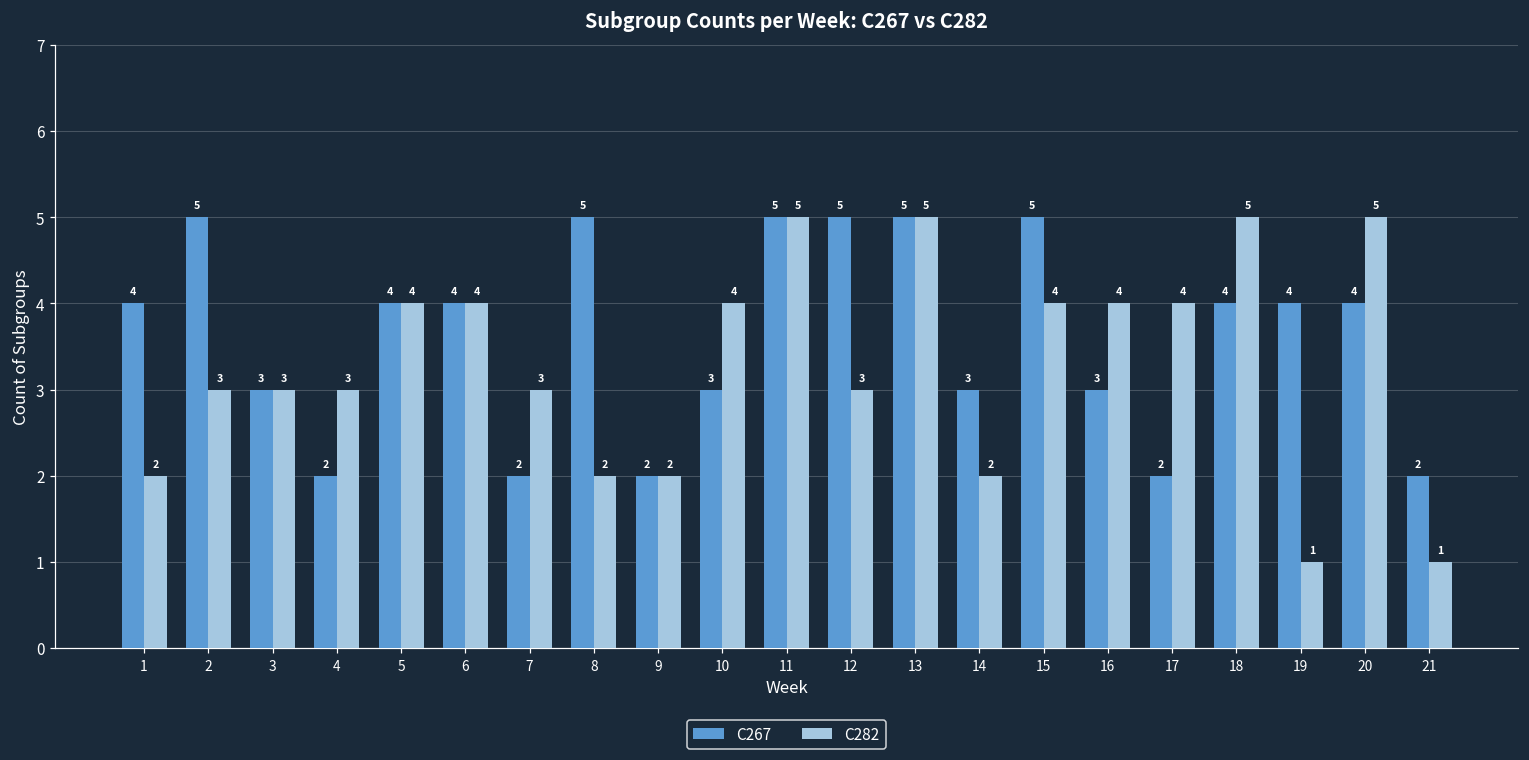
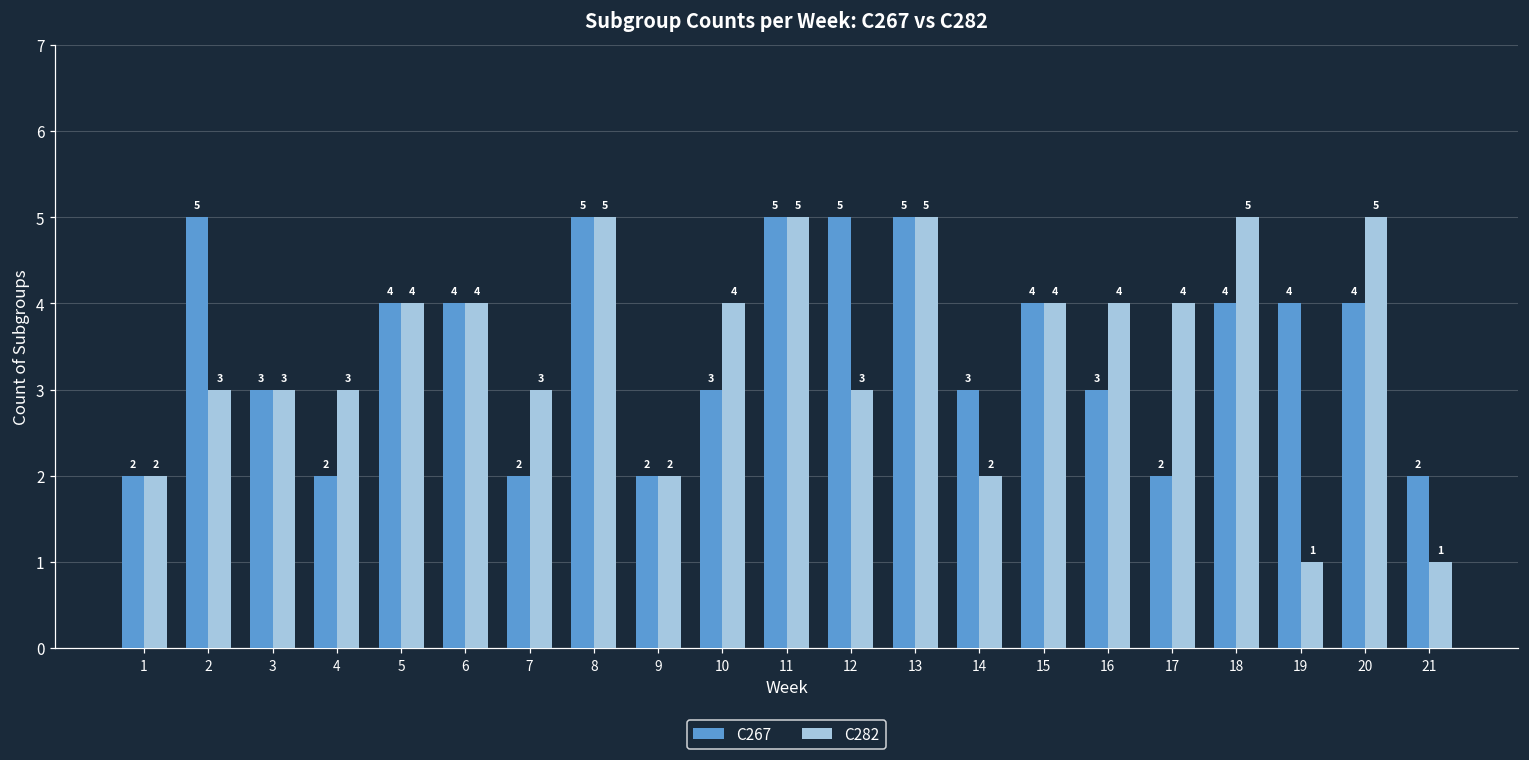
  {
    "C267": {
-     "1": 4,
+     "1": 2,
      "2": 5,
      "3": 3,
      "4": 2,
      "5": 4,
      "6": 4,
      "7": 2,
      "8": 5,
      "9": 2,
      "10": 3,
      "11": 5,
      "12": 5,
      "13": 5,
      "14": 3,
-     "15": 5,
+     "15": 4,
      "16": 3,
      "17": 2,
      "18": 4,
      "19": 4,
      "20": 4,
      "21": 2
    },
    "C282": {
      "1": 2,
      "2": 3,
      "3": 3,
      "4": 3,
      "5": 4,
      "6": 4,
      "7": 3,
-     "8": 2,
+     "8": 5,
      "9": 2,
      "10": 4,
      "11": 5,
      "12": 3,
      "13": 5,
      "14": 2,
      "15": 4,
      "16": 4,
      "17": 4,
      "18": 5,
      "19": 1,
      "20": 5,
      "21": 1
    }
  }
